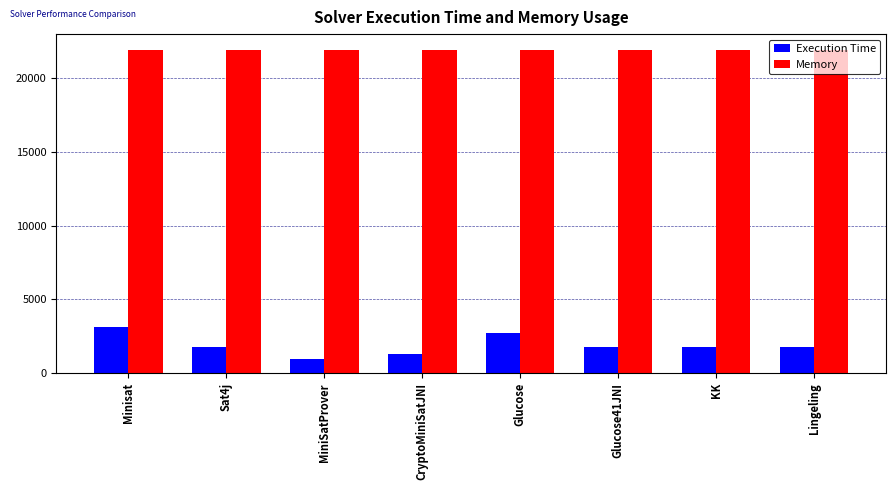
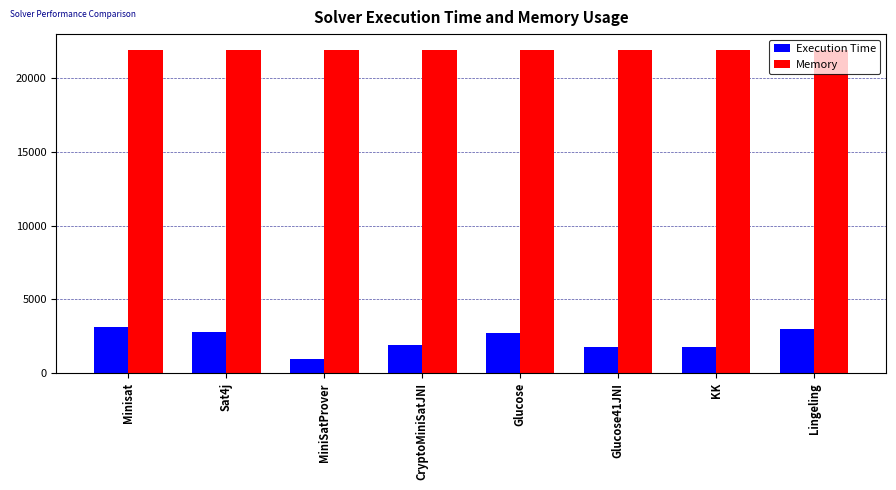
  {
    "Execution Time": {
      "Minisat": 3200,
-     "Sat4j": 1800,
+     "Sat4j": 2800,
      "MiniSatProver": 1000,
-     "CryptoMiniSatJNI": 1300,
+     "CryptoMiniSatJNI": 1900,
      "Glucose": 2800,
      "Glucose41JNI": 1800,
      "KK": 1800,
-     "Lingeling": 1800
+     "Lingeling": 3000
    },
    "Memory": {
      "Minisat": 21900,
      "Sat4j": 21900,
      "MiniSatProver": 21900,
      "CryptoMiniSatJNI": 21900,
      "Glucose": 21900,
      "Glucose41JNI": 21900,
      "KK": 21900
    }
  }
